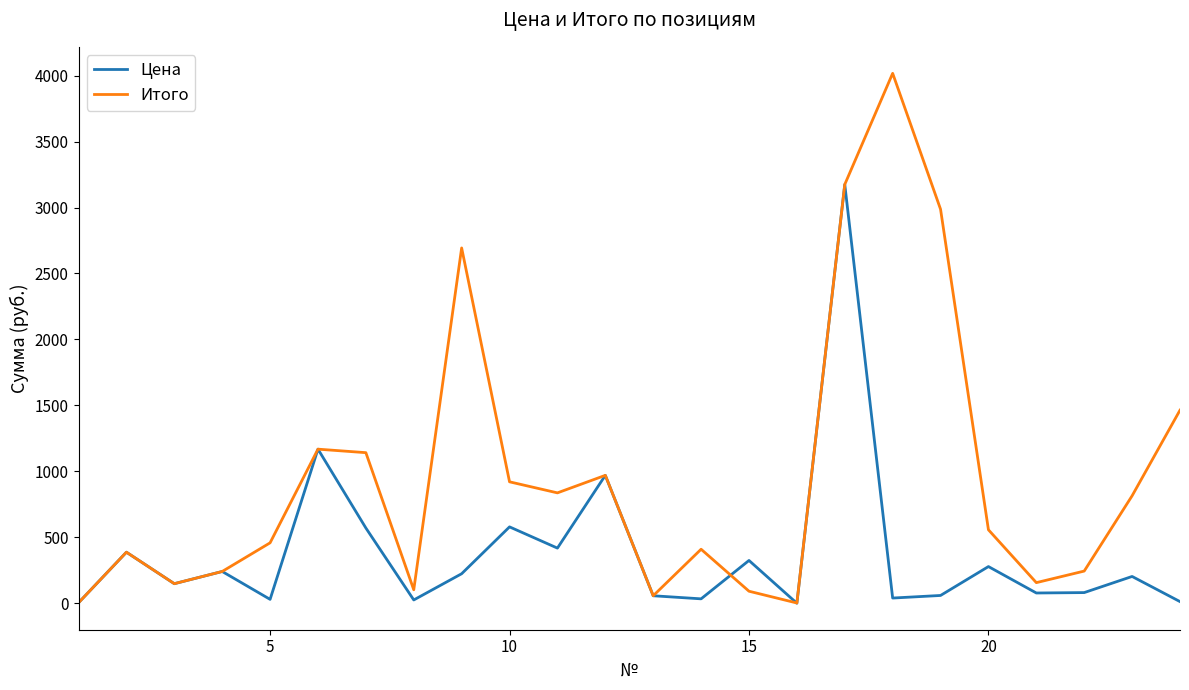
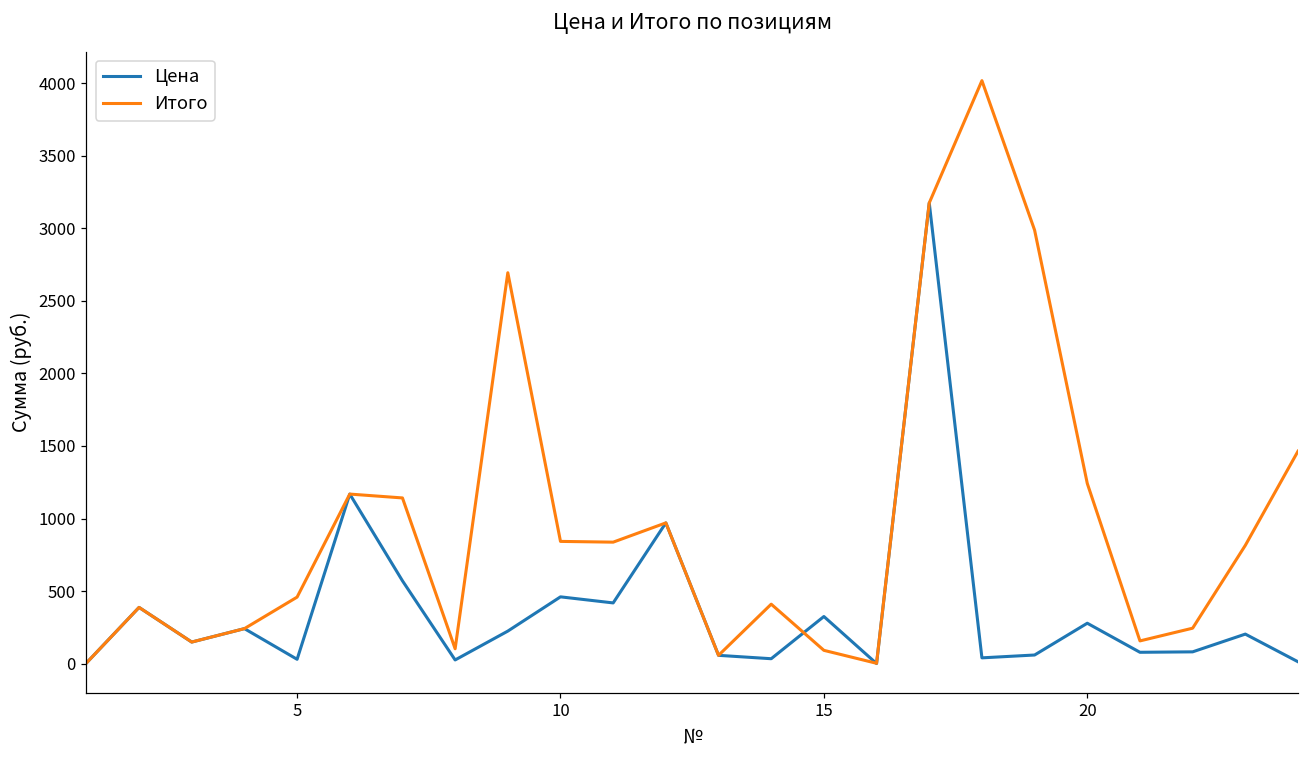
  {
    "Цена": {
      "5": 30,
-     "10": 580,
+     "10": 460,
      "15": 330,
      "20": 280
    },
    "Итого": {
      "5": 460,
-     "10": 920,
+     "10": 840,
      "15": 90,
-     "20": 560
+     "20": 1240
    }
  }
